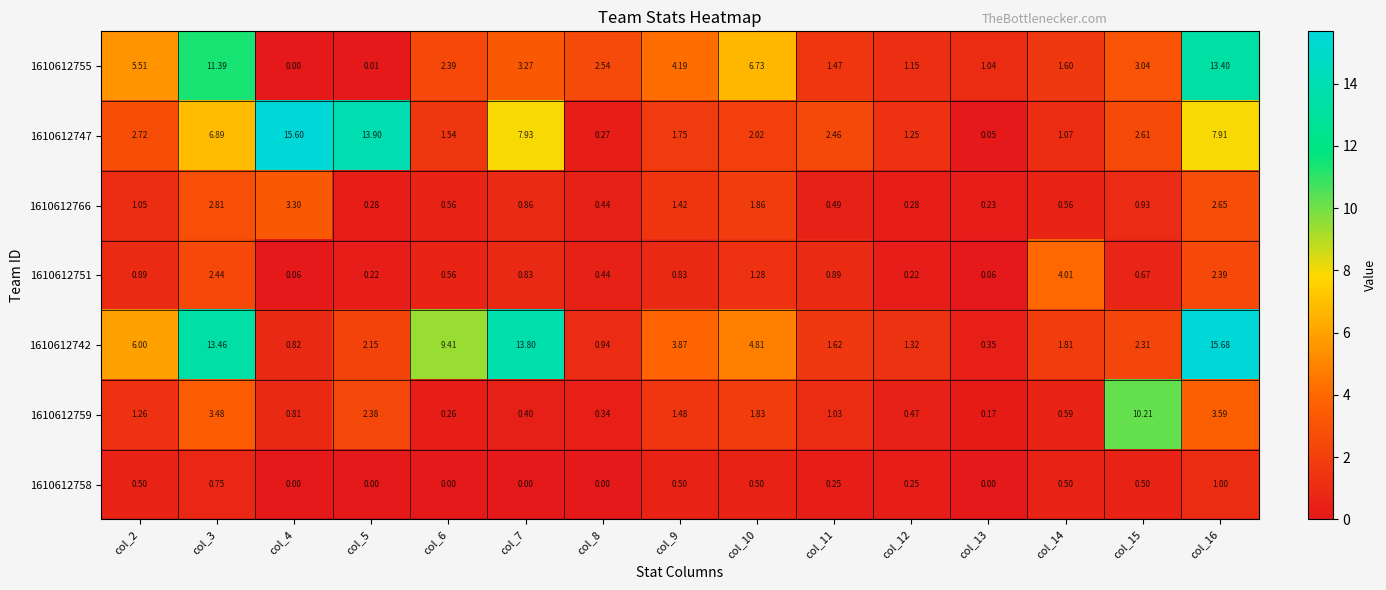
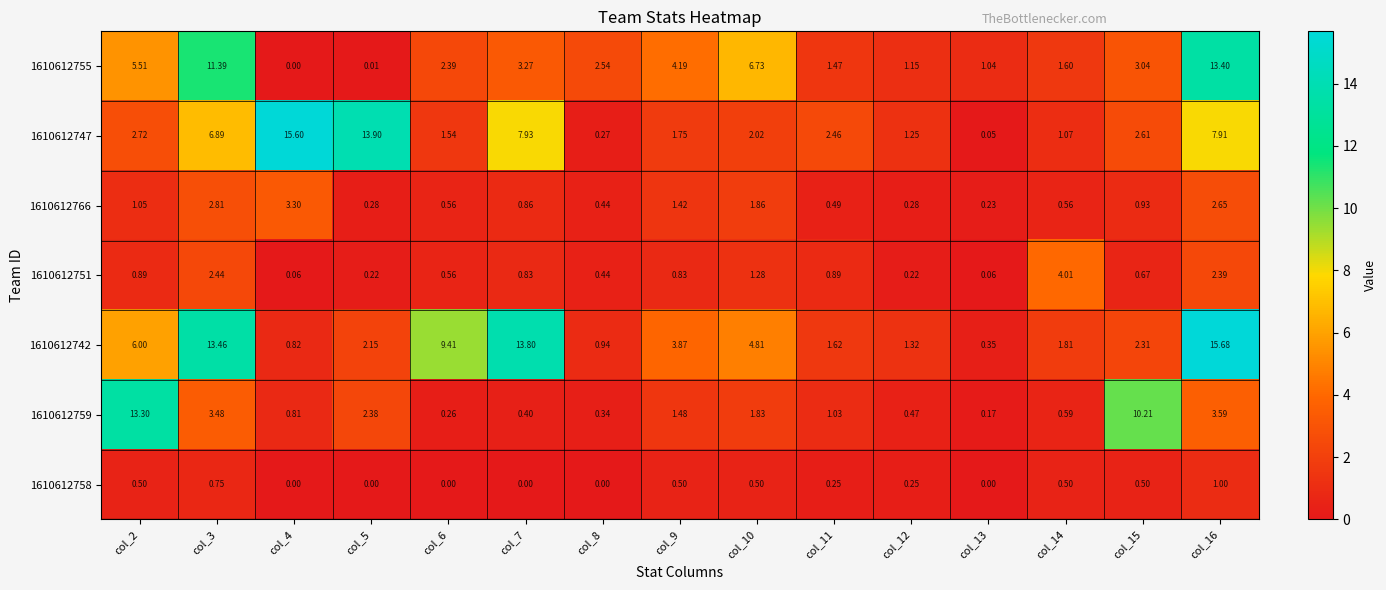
  {
    "1610612755": {
      "col_2": 5.51,
      "col_3": 11.39,
      "col_4": 0.00,
      "col_5": 0.01,
      "col_6": 2.39,
      "col_7": 3.27,
      "col_8": 2.54,
      "col_9": 4.19,
      "col_10": 6.73,
      "col_11": 1.47,
      "col_12": 1.15,
      "col_13": 1.04,
      "col_14": 1.60,
      "col_15": 3.04,
      "col_16": 13.40
    },
    "1610612747": {
      "col_2": 2.72,
      "col_3": 6.89,
      "col_4": 15.60,
      "col_5": 13.90,
      "col_6": 1.54,
      "col_7": 7.93,
      "col_8": 0.27,
      "col_9": 1.75,
      "col_10": 2.02,
      "col_11": 2.46,
      "col_12": 1.25,
      "col_13": 0.05,
      "col_14": 1.07,
      "col_15": 2.61,
      "col_16": 7.91
    },
    "1610612766": {
      "col_2": 1.05,
      "col_3": 2.81,
      "col_4": 3.30,
      "col_5": 0.28,
      "col_6": 0.56,
      "col_7": 0.86,
      "col_8": 0.44,
      "col_9": 1.42,
      "col_10": 1.86,
      "col_11": 0.49,
      "col_12": 0.28,
      "col_13": 0.23,
      "col_14": 0.56,
      "col_15": 0.93,
      "col_16": 2.65
    },
    "1610612751": {
      "col_2": 0.89,
      "col_3": 2.44,
      "col_4": 0.06,
      "col_5": 0.22,
      "col_6": 0.56,
      "col_7": 0.83,
      "col_8": 0.44,
      "col_9": 0.83,
      "col_10": 1.28,
      "col_11": 0.89,
      "col_12": 0.22,
      "col_13": 0.06,
      "col_14": 4.01,
      "col_15": 0.67,
      "col_16": 2.39
    },
    "1610612742": {
      "col_2": 6.00,
      "col_3": 13.46,
      "col_4": 0.82,
      "col_5": 2.15,
      "col_6": 9.41,
      "col_7": 13.80,
      "col_8": 0.94,
      "col_9": 3.87,
      "col_10": 4.81,
      "col_11": 1.62,
      "col_12": 1.32,
      "col_13": 0.35,
      "col_14": 1.81,
      "col_15": 2.31,
      "col_16": 15.68
    },
    "1610612759": {
-     "col_2": 1.26,
+     "col_2": 13.30,
      "col_3": 3.48,
      "col_4": 0.81,
      "col_5": 2.38,
      "col_6": 0.26,
      "col_7": 0.40,
      "col_8": 0.34,
      "col_9": 1.48,
      "col_10": 1.83,
      "col_11": 1.03,
      "col_12": 0.47,
      "col_13": 0.17,
      "col_14": 0.59,
      "col_15": 10.21,
      "col_16": 3.59
    },
    "1610612758": {
      "col_2": 0.50,
      "col_3": 0.75,
      "col_4": 0.00,
      "col_5": 0.00,
      "col_6": 0.00,
      "col_7": 0.00,
      "col_8": 0.00,
      "col_9": 0.50,
      "col_10": 0.50,
      "col_11": 0.25,
      "col_12": 0.25,
      "col_13": 0.00,
      "col_14": 0.50,
      "col_15": 0.50,
      "col_16": 1.00
    }
  }
